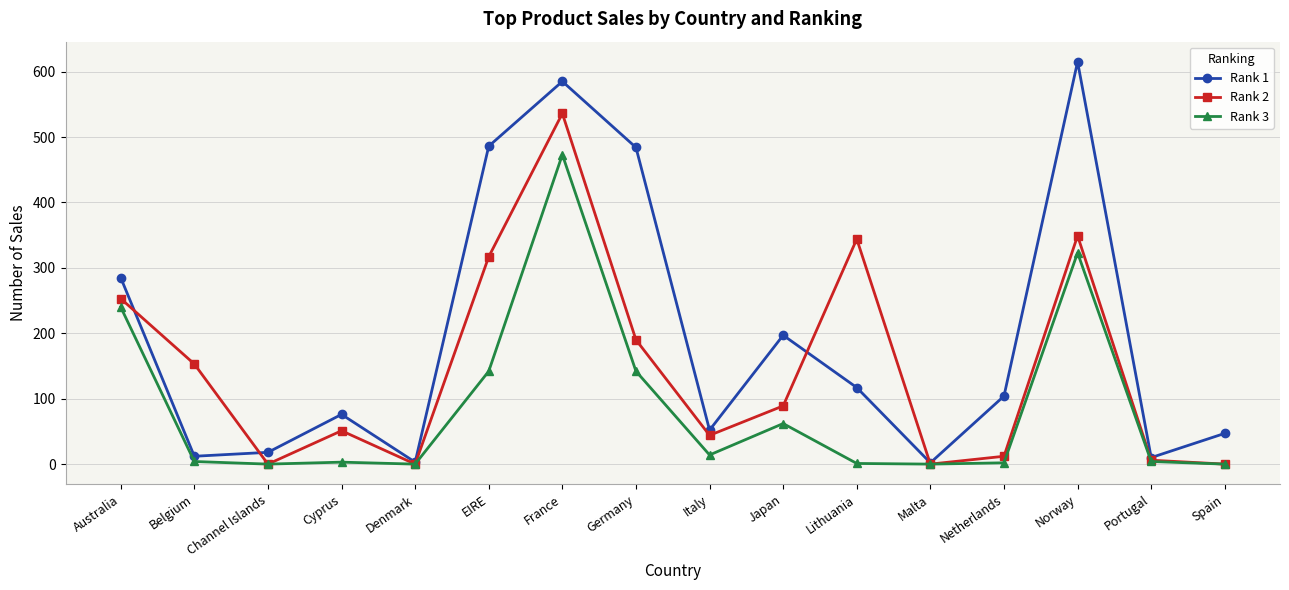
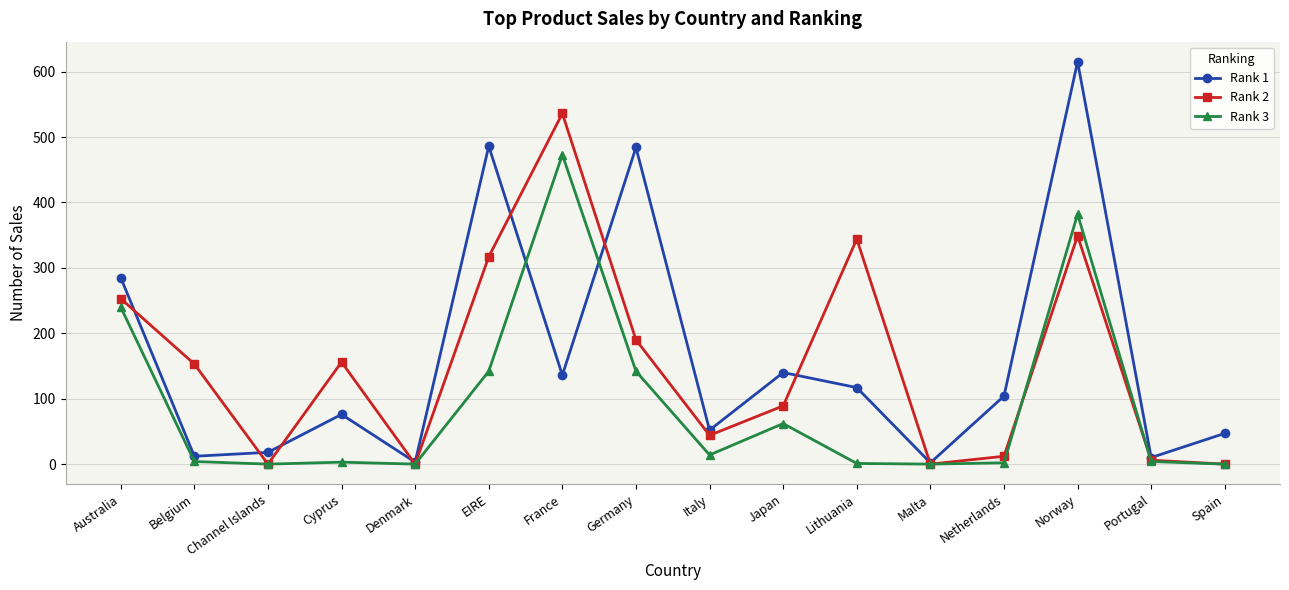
  {
    "Rank 1": {
      "Australia": 290,
      "Belgium": 10,
      "Channel Islands": 20,
      "Cyprus": 80,
      "EIRE": 490,
-     "France": 590,
+     "France": 140,
      "Germany": 480,
      "Italy": 50,
-     "Japan": 200,
+     "Japan": 140,
      "Lithuania": 120,
      "Netherlands": 100,
      "Norway": 620,
      "Portugal": 10,
      "Spain": 50
    },
    "Rank 2": {
      "Australia": 250,
      "Belgium": 150,
-     "Cyprus": 50,
+     "Cyprus": 160,
      "EIRE": 320,
      "France": 540,
      "Germany": 190,
      "Italy": 40,
      "Japan": 90,
      "Lithuania": 340,
      "Netherlands": 10,
      "Norway": 350
    },
    "Rank 3": {
      "Australia": 240,
      "Belgium": 0,
      "Cyprus": 0,
      "EIRE": 140,
      "France": 470,
      "Germany": 140,
      "Italy": 10,
      "Japan": 60,
      "Lithuania": 0,
      "Netherlands": 0,
-     "Norway": 320
+     "Norway": 380
    }
  }
